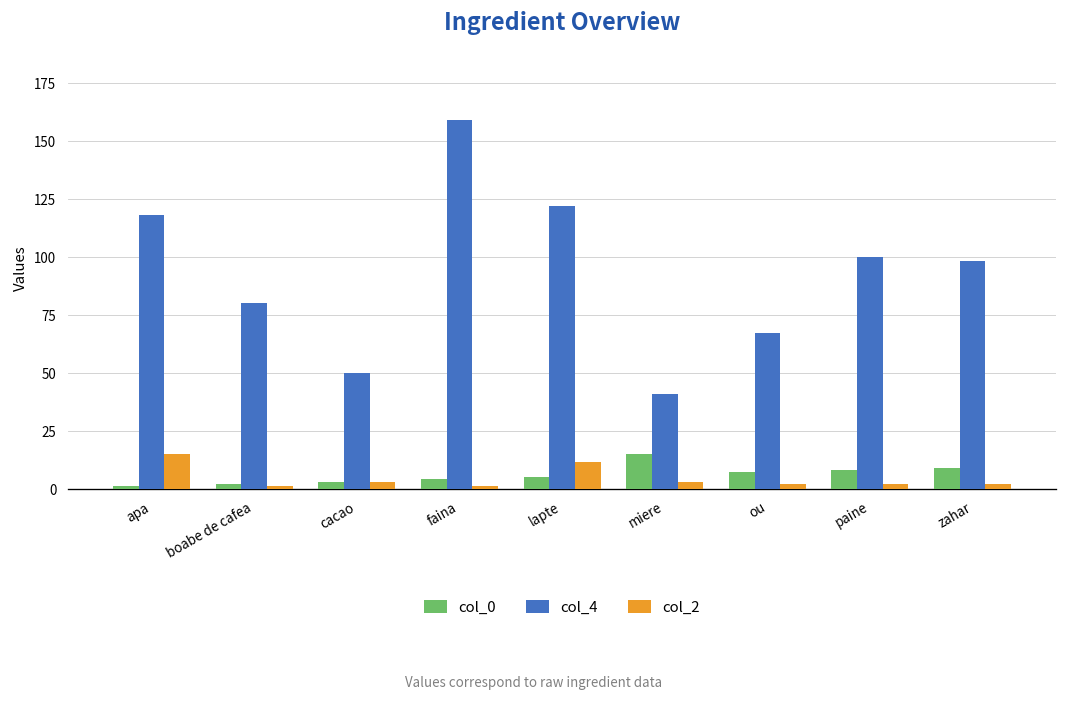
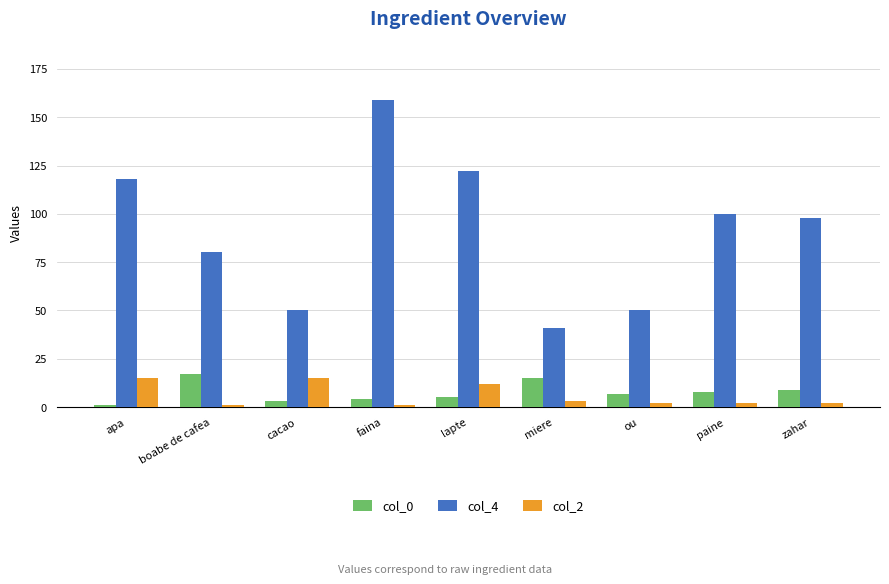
  {
    "col_0": {
-     "boabe de cafea": 2,
+     "boabe de cafea": 17,
      "cacao": 3,
      "faina": 4,
      "lapte": 5,
      "miere": 15,
      "ou": 7,
      "paine": 8,
      "zahar": 9
    },
    "col_4": {
      "apa": 118,
      "boabe de cafea": 80,
      "cacao": 50,
      "faina": 159,
      "lapte": 122,
      "miere": 41,
-     "ou": 67,
+     "ou": 50,
      "paine": 100,
      "zahar": 98
    },
    "col_2": {
      "apa": 15,
-     "cacao": 3,
+     "cacao": 15,
      "lapte": 12,
      "miere": 3,
      "ou": 2,
      "paine": 2,
      "zahar": 2
    }
  }
